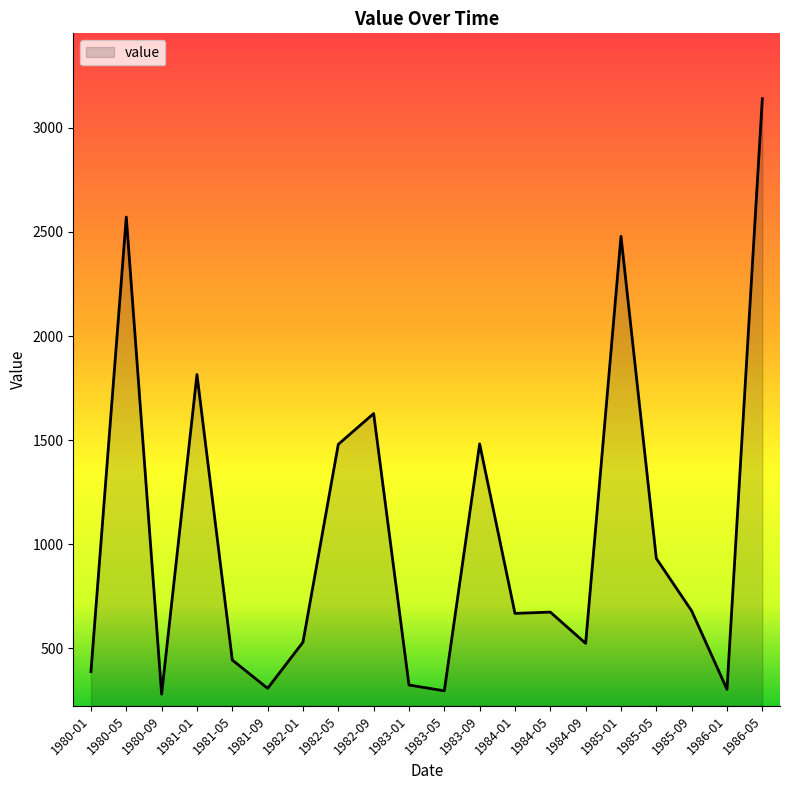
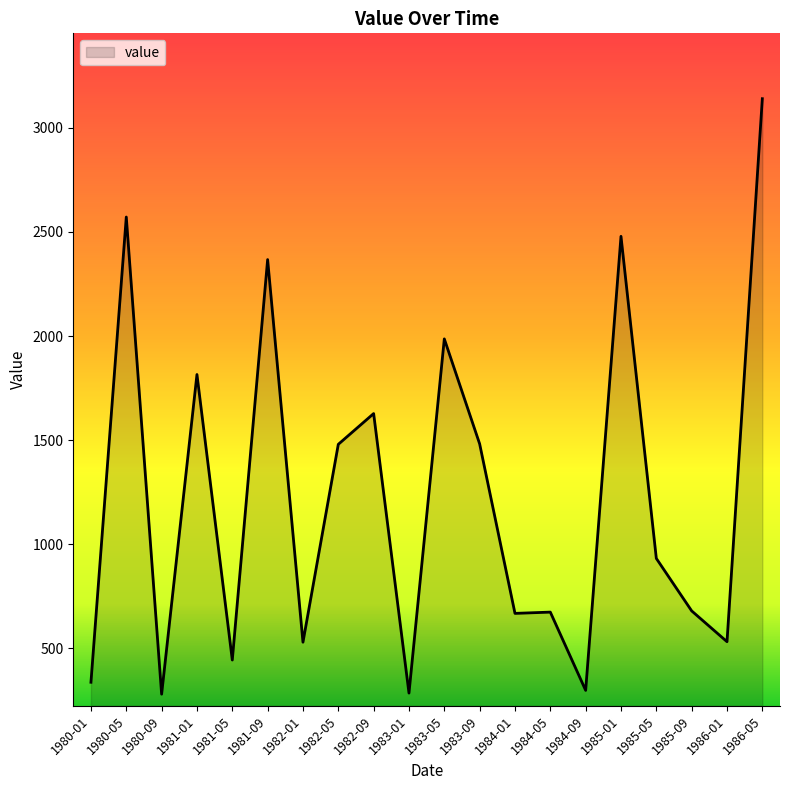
  {
-   "1980-01": 390,
+   "1980-01": 340,
    "1980-05": 2570,
    "1980-09": 280,
    "1981-01": 1820,
    "1981-05": 440,
-   "1981-09": 310,
+   "1981-09": 2370,
    "1982-01": 530,
    "1982-05": 1480,
    "1982-09": 1630,
-   "1983-01": 320,
-   "1983-05": 300,
+   "1983-01": 290,
+   "1983-05": 1990,
    "1983-09": 1480,
    "1984-01": 670,
    "1984-05": 670,
-   "1984-09": 520,
+   "1984-09": 300,
    "1985-01": 2480,
    "1985-05": 930,
    "1985-09": 680,
-   "1986-01": 300,
+   "1986-01": 530,
    "1986-05": 3140
  }
